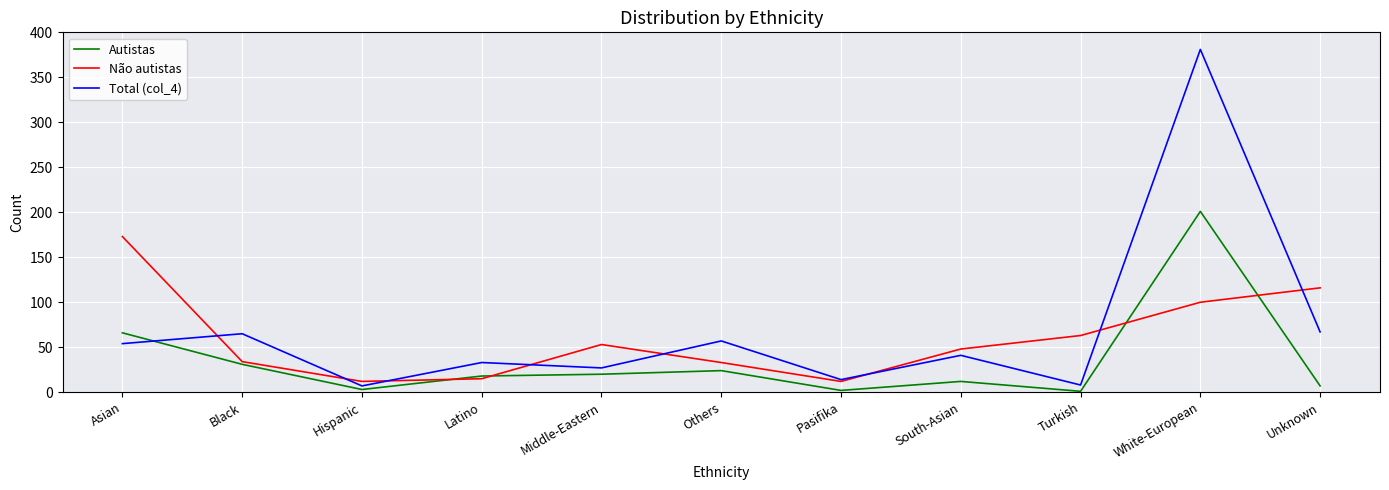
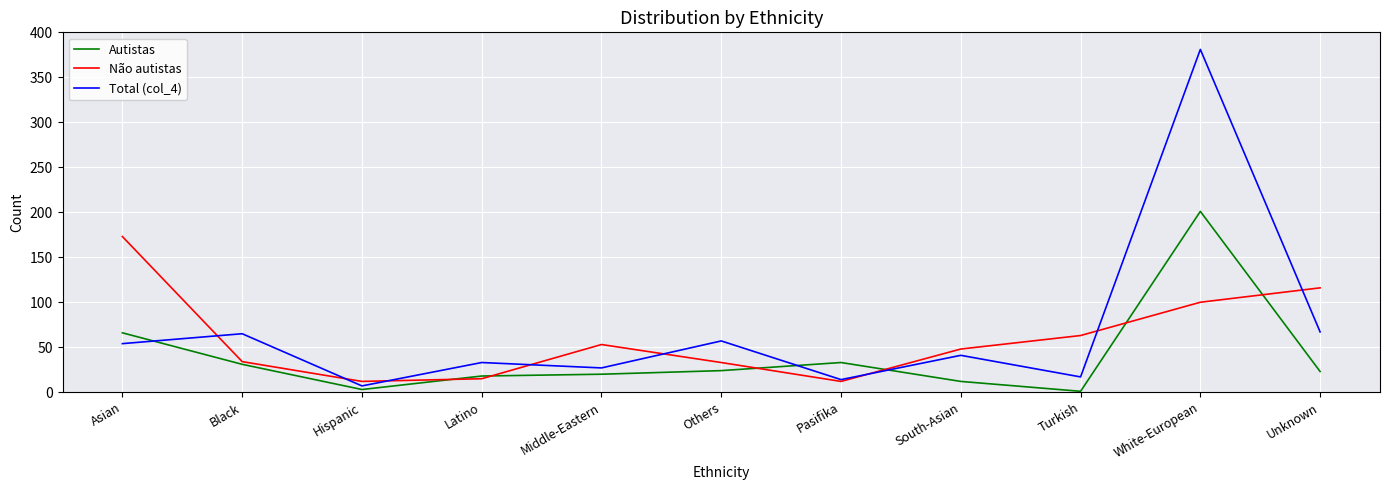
  {
    "Autistas": {
      "Asian": 70,
      "Black": 30,
      "Hispanic": 0,
      "Latino": 20,
      "Middle-Eastern": 20,
      "Others": 20,
-     "Pasifika": 0,
+     "Pasifika": 30,
      "South-Asian": 10,
      "Turkish": 0,
      "White-European": 200,
-     "Unknown": 10
+     "Unknown": 20
    },
    "Não autistas": {
      "Asian": 170,
      "Black": 30,
      "Hispanic": 10,
      "Latino": 20,
      "Middle-Eastern": 50,
      "Others": 30,
      "South-Asian": 50,
      "Turkish": 60,
      "White-European": 100,
      "Unknown": 120
    },
    "Total (col_4)": {
      "Asian": 50,
      "Black": 70,
      "Hispanic": 10,
      "Latino": 30,
      "Middle-Eastern": 30,
      "Others": 60,
      "South-Asian": 40,
-     "Turkish": 10,
+     "Turkish": 20,
      "White-European": 380,
      "Unknown": 70
    }
  }
